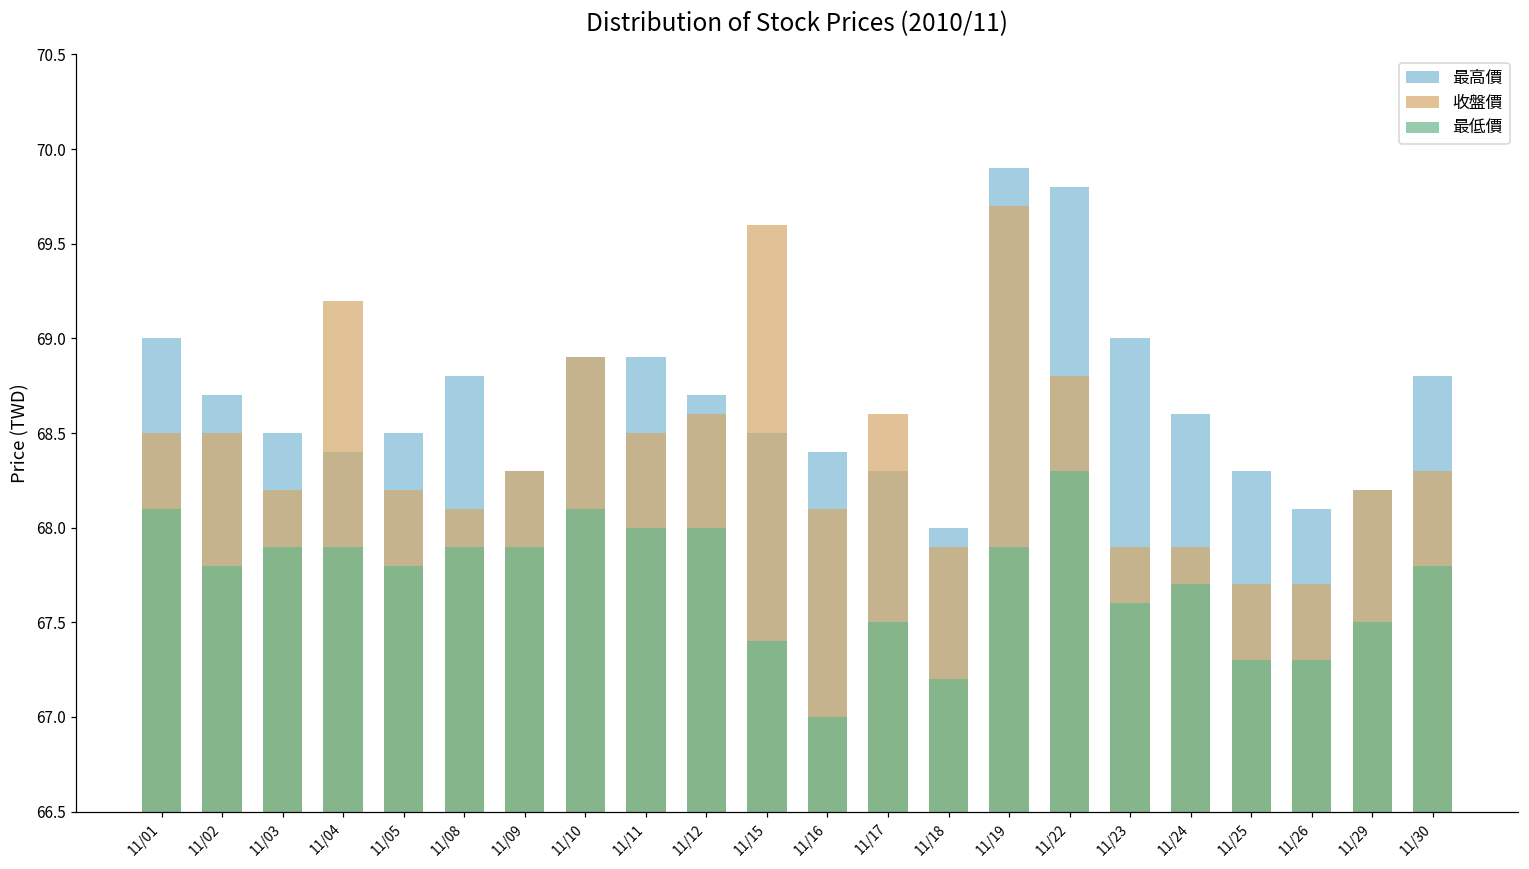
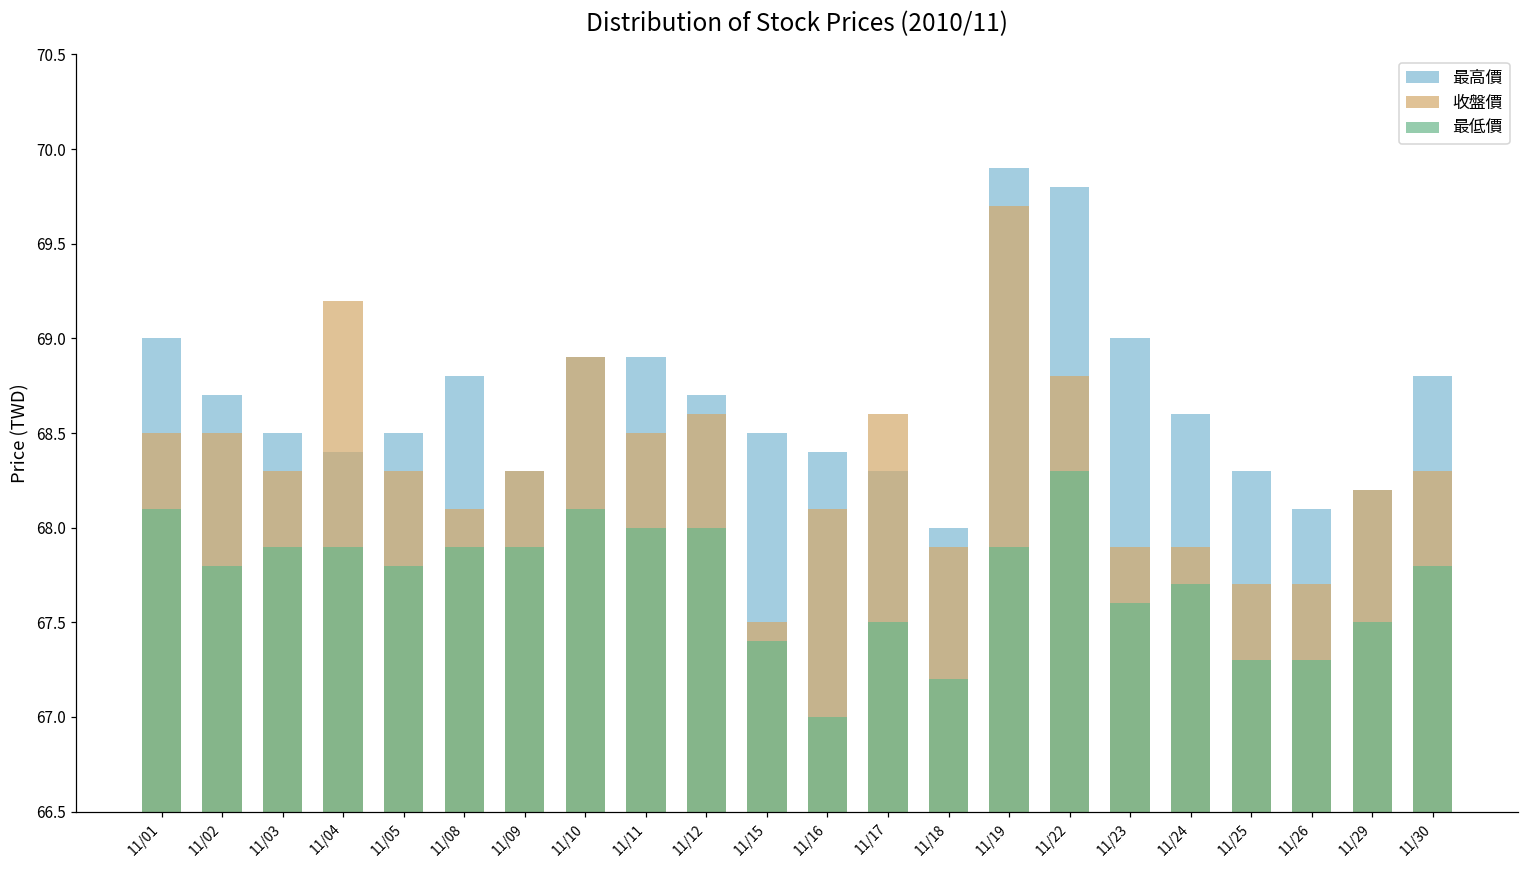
  {
    "最高價": {
      "11/01": 69.0,
      "11/02": 68.7,
      "11/03": 68.5,
      "11/05": 68.5,
      "11/08": 68.8,
      "11/09": 68.3,
      "11/10": 68.9,
      "11/11": 68.9,
      "11/12": 68.7,
      "11/16": 68.4,
      "11/18": 68.0,
      "11/19": 69.9,
      "11/22": 69.8,
      "11/23": 69.0,
      "11/24": 68.6,
      "11/25": 68.3,
      "11/26": 68.1,
      "11/29": 68.2,
      "11/30": 68.8
    },
    "收盤價": {
-     "11/03": 68.2,
+     "11/03": 68.3,
      "11/04": 69.2,
-     "11/05": 68.2,
+     "11/05": 68.3,
      "11/09": 68.3,
      "11/10": 68.9,
-     "11/15": 69.6,
+     "11/15": 67.5,
      "11/17": 68.6,
      "11/29": 68.2
    }
  }
